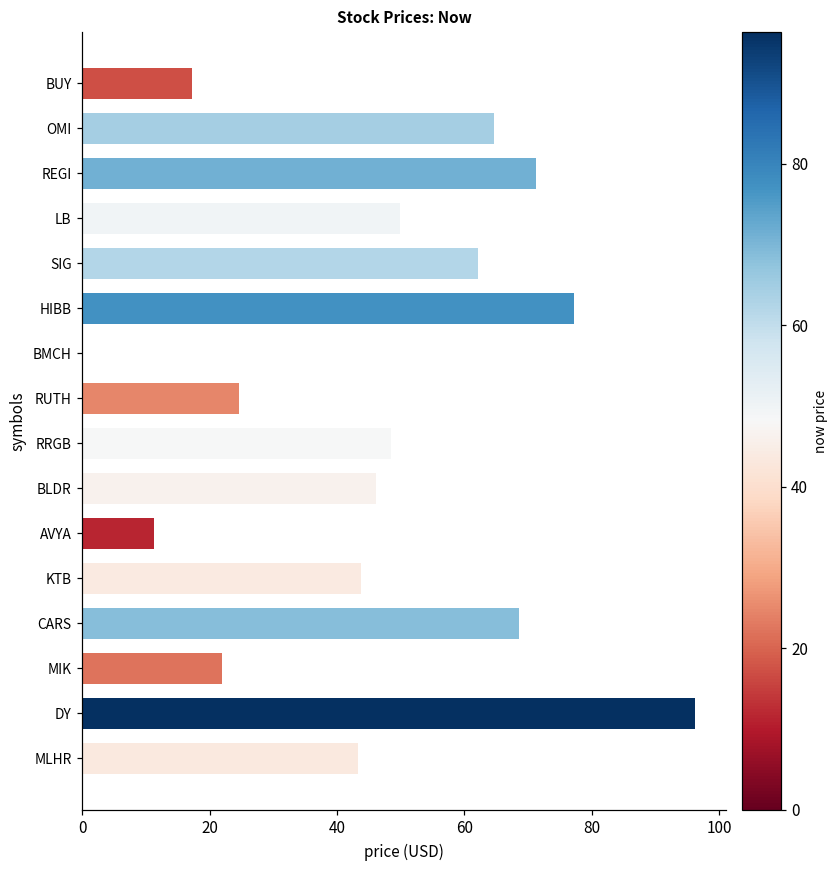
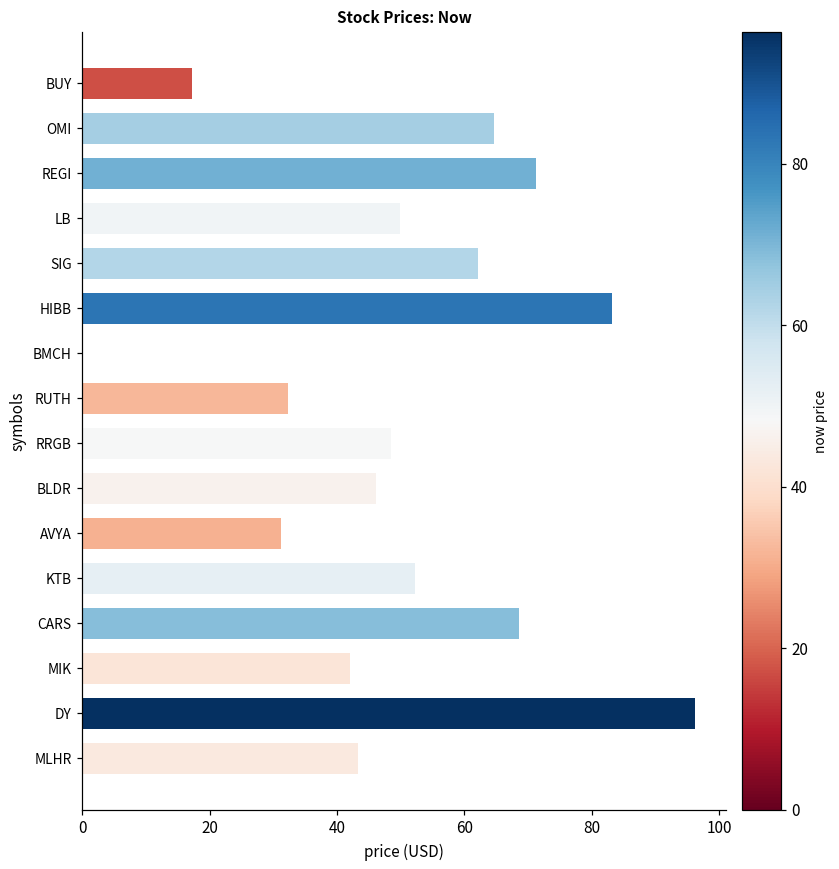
  {
    "BUY": 17,
    "OMI": 65,
    "REGI": 71,
    "LB": 50,
    "SIG": 62,
-   "HIBB": 77,
+   "HIBB": 83,
    "BMCH": 0,
-   "RUTH": 25,
+   "RUTH": 32,
    "RRGB": 48,
    "BLDR": 46,
-   "AVYA": 11,
-   "KTB": 44,
+   "AVYA": 31,
+   "KTB": 52,
    "CARS": 69,
-   "MIK": 22,
+   "MIK": 42,
    "DY": 96,
    "MLHR": 43
  }
